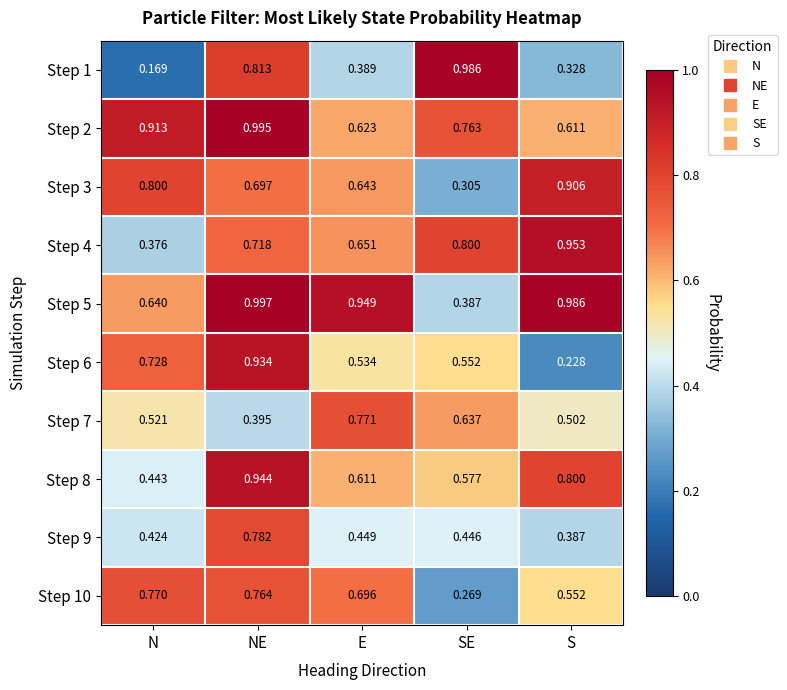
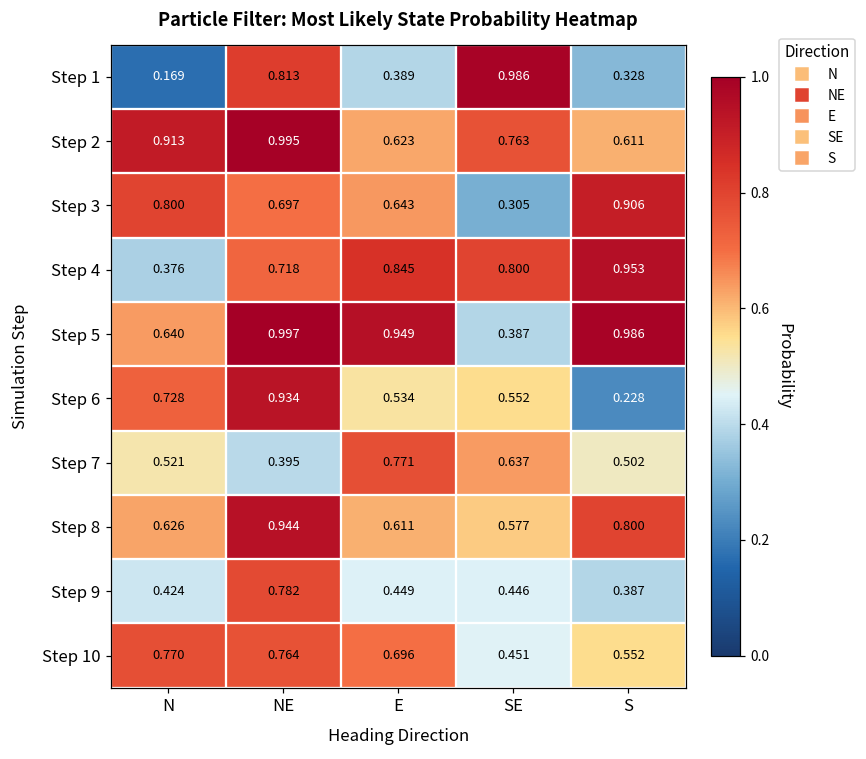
  {
    "Step 1": {
      "N": 0.169,
      "NE": 0.813,
      "E": 0.389,
      "SE": 0.986,
      "S": 0.328
    },
    "Step 2": {
      "N": 0.913,
      "NE": 0.995,
      "E": 0.623,
      "SE": 0.763,
      "S": 0.611
    },
    "Step 3": {
      "N": 0.800,
      "NE": 0.697,
      "E": 0.643,
      "SE": 0.305,
      "S": 0.906
    },
    "Step 4": {
      "N": 0.376,
      "NE": 0.718,
-     "E": 0.651,
+     "E": 0.845,
      "SE": 0.800,
      "S": 0.953
    },
    "Step 5": {
      "N": 0.640,
      "NE": 0.997,
      "E": 0.949,
      "SE": 0.387,
      "S": 0.986
    },
    "Step 6": {
      "N": 0.728,
      "NE": 0.934,
      "E": 0.534,
      "SE": 0.552,
      "S": 0.228
    },
    "Step 7": {
      "N": 0.521,
      "NE": 0.395,
      "E": 0.771,
      "SE": 0.637,
      "S": 0.502
    },
    "Step 8": {
-     "N": 0.443,
+     "N": 0.626,
      "NE": 0.944,
      "E": 0.611,
      "SE": 0.577,
      "S": 0.800
    },
    "Step 9": {
      "N": 0.424,
      "NE": 0.782,
      "E": 0.449,
      "SE": 0.446,
      "S": 0.387
    },
    "Step 10": {
      "N": 0.770,
      "NE": 0.764,
      "E": 0.696,
-     "SE": 0.269,
+     "SE": 0.451,
      "S": 0.552
    }
  }
